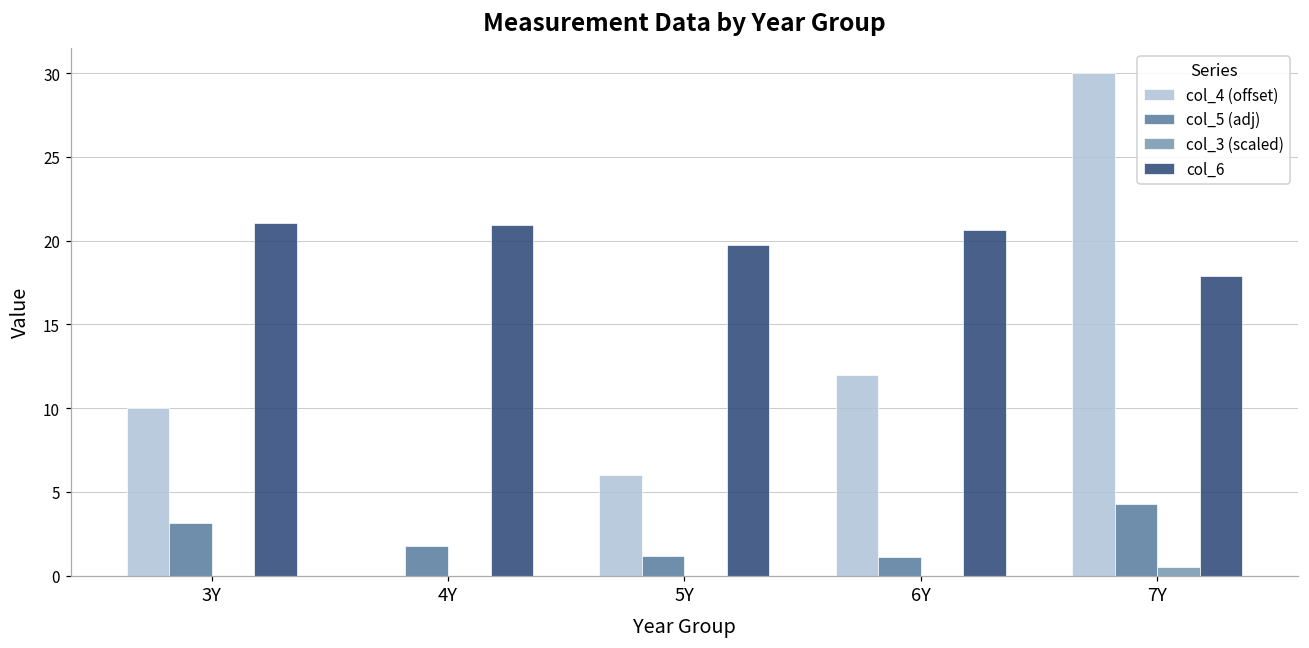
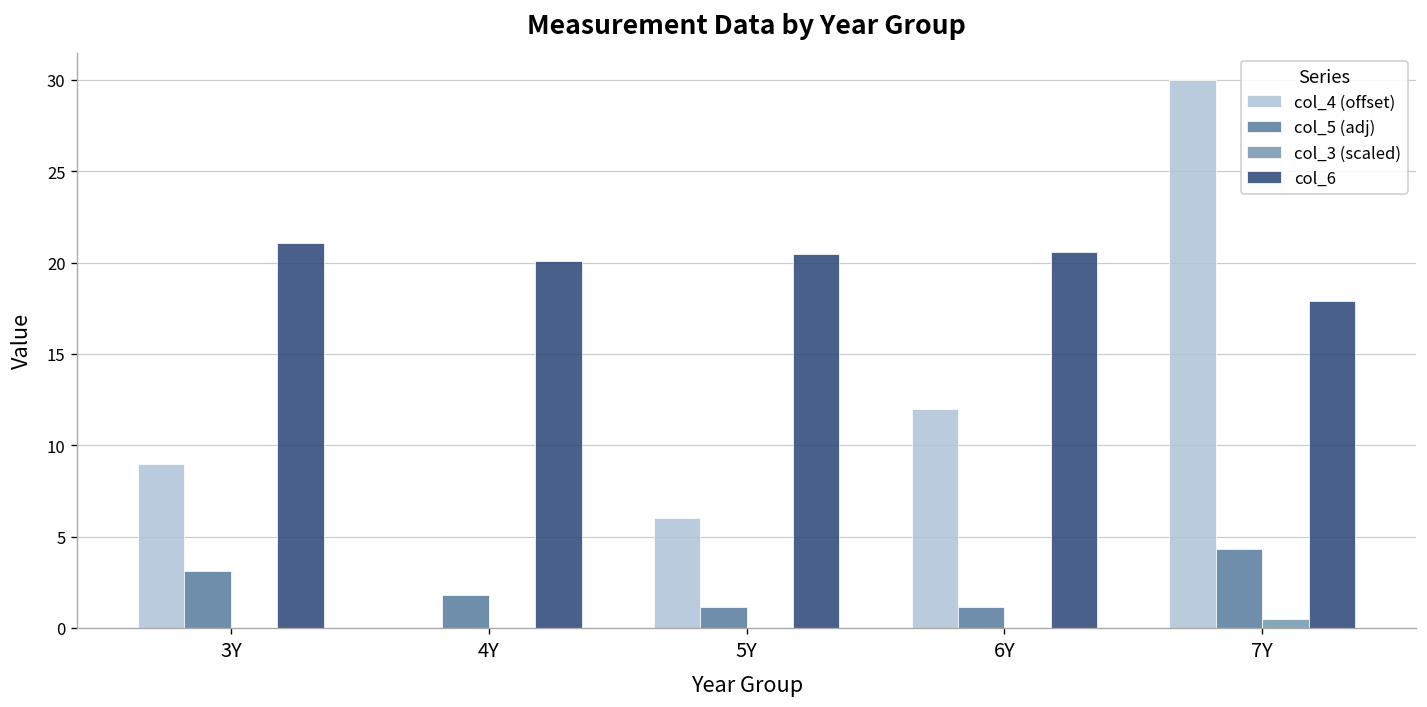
  {
    "col_4 (offset)": {
-     "3Y": 10,
+     "3Y": 9,
      "4Y": 0,
      "5Y": 6,
      "6Y": 12,
      "7Y": 30
    },
    "col_6": {
      "3Y": 21.1,
-     "4Y": 21.0,
-     "5Y": 19.8,
+     "4Y": 20.1,
+     "5Y": 20.5,
      "6Y": 20.6,
      "7Y": 17.9
    }
  }
